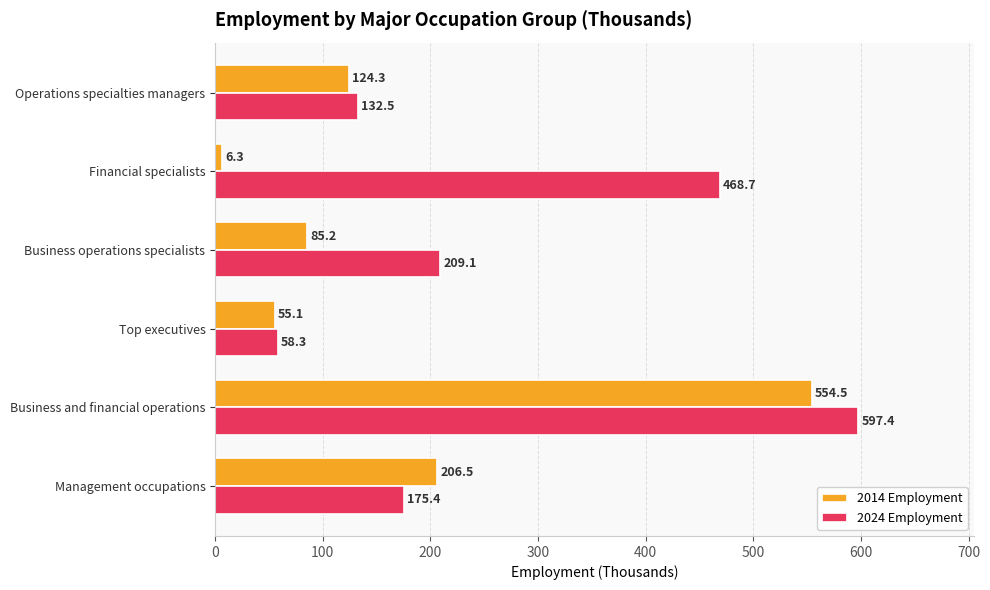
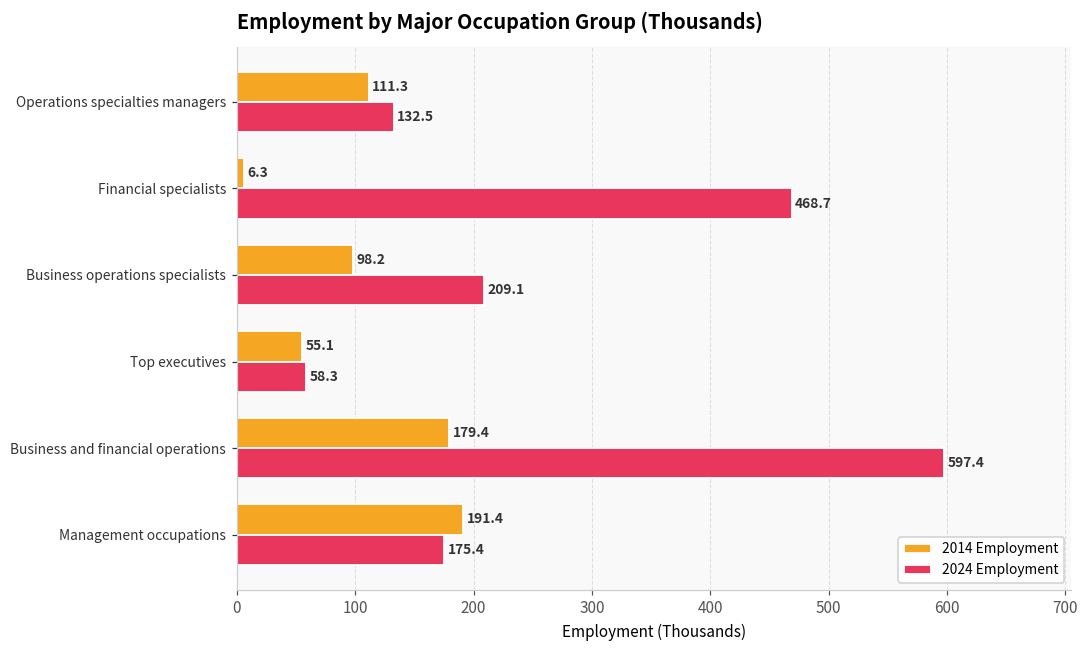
  {
    "2014 Employment": {
-     "Operations specialties managers": 124.3,
+     "Operations specialties managers": 111.3,
      "Financial specialists": 6.3,
-     "Business operations specialists": 85.2,
+     "Business operations specialists": 98.2,
      "Top executives": 55.1,
-     "Business and financial operations": 554.5,
-     "Management occupations": 206.5
+     "Business and financial operations": 179.4,
+     "Management occupations": 191.4
    },
    "2024 Employment": {
      "Operations specialties managers": 132.5,
      "Financial specialists": 468.7,
      "Business operations specialists": 209.1,
      "Top executives": 58.3,
      "Business and financial operations": 597.4,
      "Management occupations": 175.4
    }
  }
